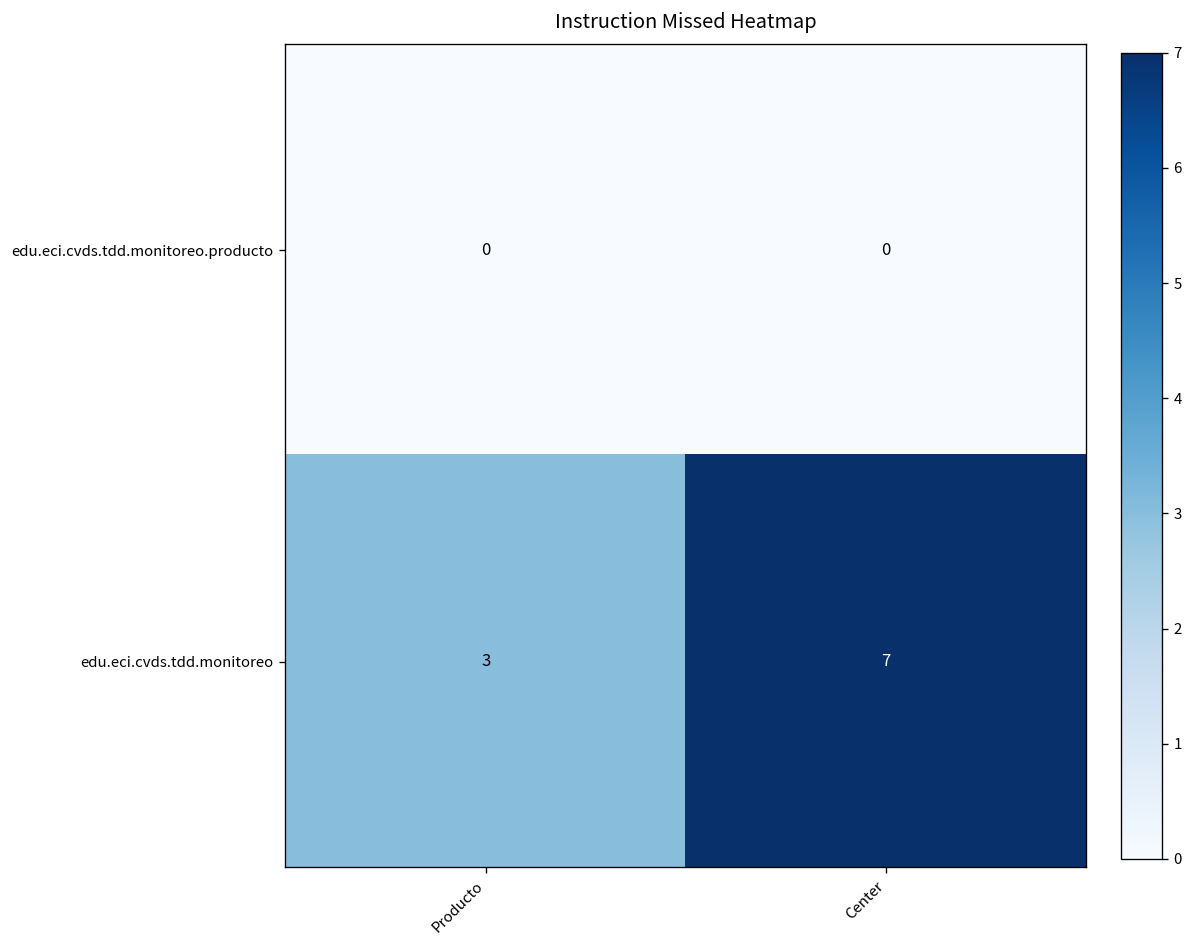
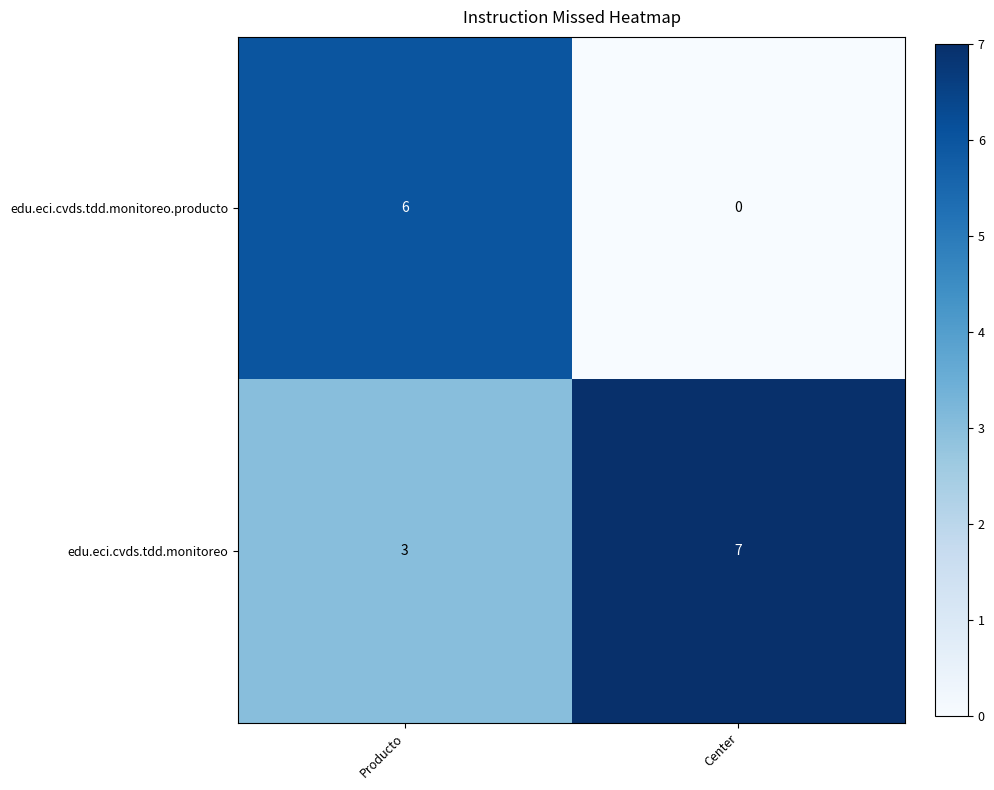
  {
    "edu.eci.cvds.tdd.monitoreo.producto": {
-     "Producto": 0,
+     "Producto": 6,
      "Center": 0
    },
    "edu.eci.cvds.tdd.monitoreo": {
      "Producto": 3,
      "Center": 7
    }
  }
